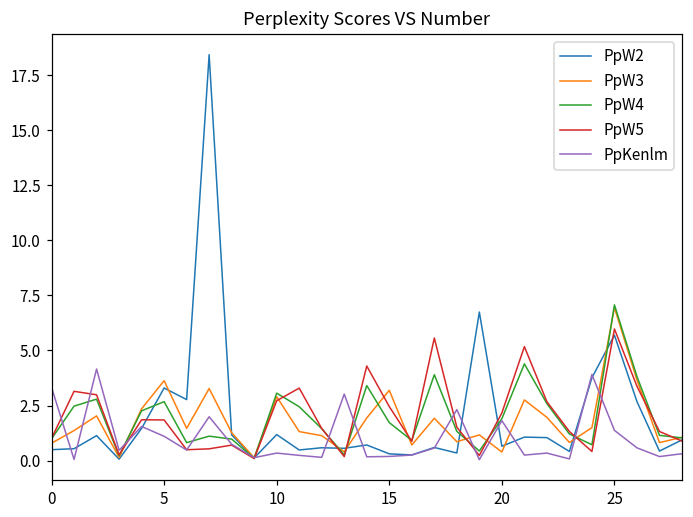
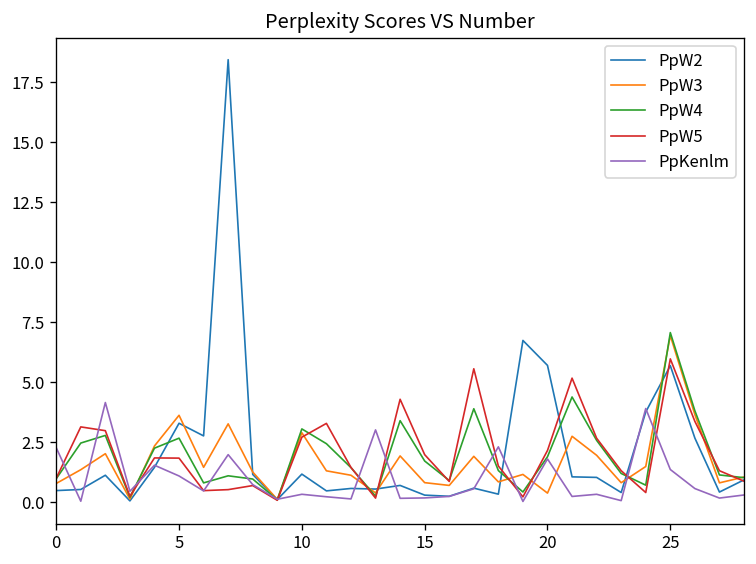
  {
    "PpW2": {
      "0": 0.5,
      "5": 3.3,
      "10": 1.2,
-     "20": 0.7,
+     "20": 5.7,
      "25": 5.7
    },
    "PpW3": {
      "0": 0.8,
      "5": 3.6,
      "10": 2.9,
-     "15": 3.2,
+     "15": 0.8,
      "20": 0.4
    },
    "PpW4": {
      "5": 2.7,
      "10": 3.1,
      "15": 1.7
    },
    "PpW5": {
      "5": 1.8,
      "10": 2.7,
-     "15": 2.5,
+     "15": 2.0,
      "20": 2.2,
      "25": 6.0
    },
    "PpKenlm": {
-     "0": 3.3,
+     "0": 2.3,
      "5": 1.1,
      "10": 0.3,
      "25": 1.4
    }
  }
